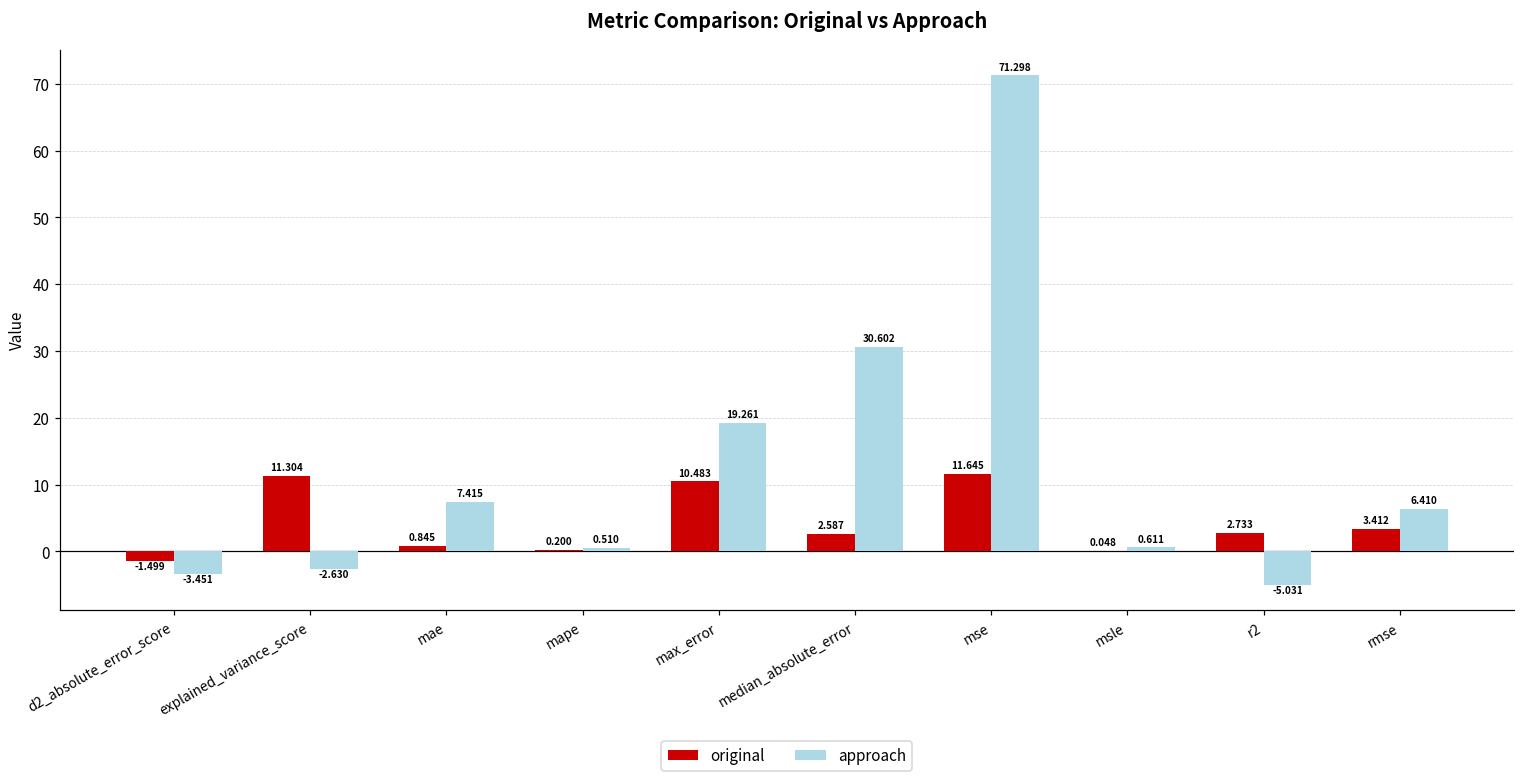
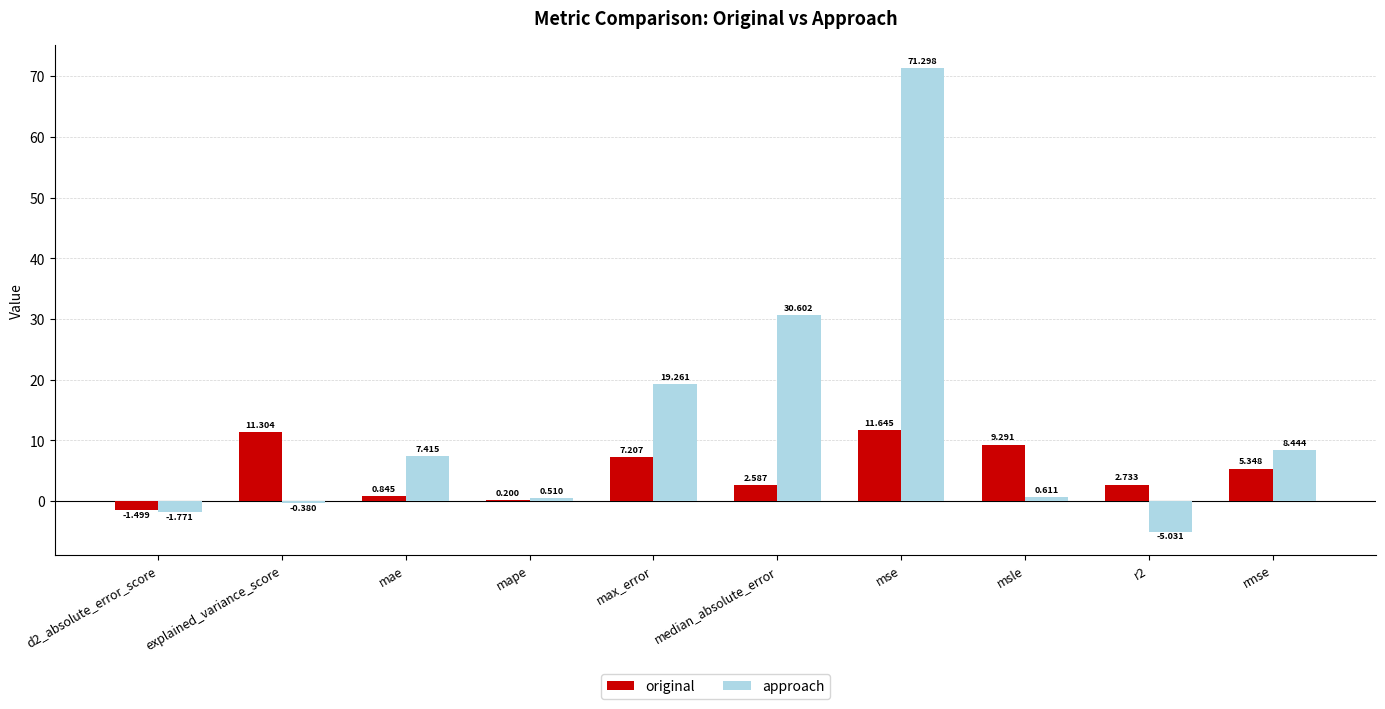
  {
    "original": {
      "d2_absolute_error_score": -1.499,
      "explained_variance_score": 11.304,
      "mae": 0.845,
      "mape": 0.200,
-     "max_error": 10.483,
+     "max_error": 7.207,
      "median_absolute_error": 2.587,
      "mse": 11.645,
-     "msle": 0.048,
+     "msle": 9.291,
      "r2": 2.733,
-     "rmse": 3.412
+     "rmse": 5.348
    },
    "approach": {
-     "d2_absolute_error_score": -3.451,
-     "explained_variance_score": -2.630,
+     "d2_absolute_error_score": -1.771,
+     "explained_variance_score": -0.380,
      "mae": 7.415,
      "mape": 0.510,
      "max_error": 19.261,
      "median_absolute_error": 30.602,
      "mse": 71.298,
      "msle": 0.611,
      "r2": -5.031,
-     "rmse": 6.410
+     "rmse": 8.444
    }
  }
